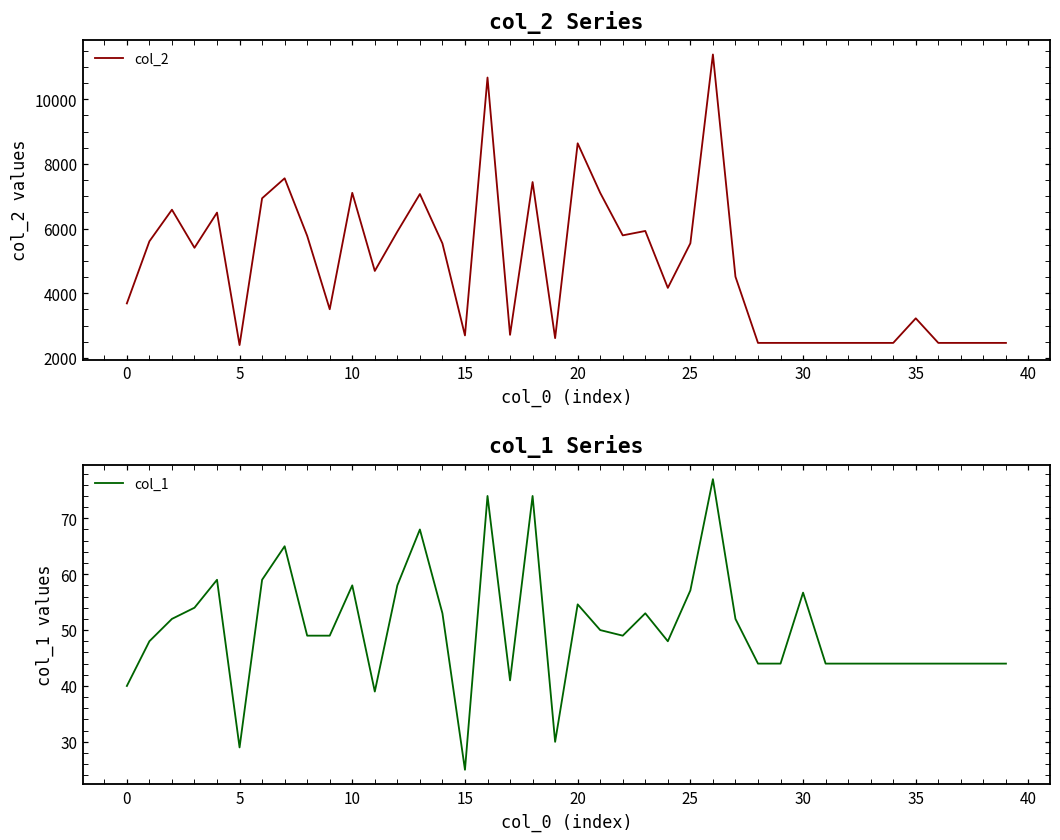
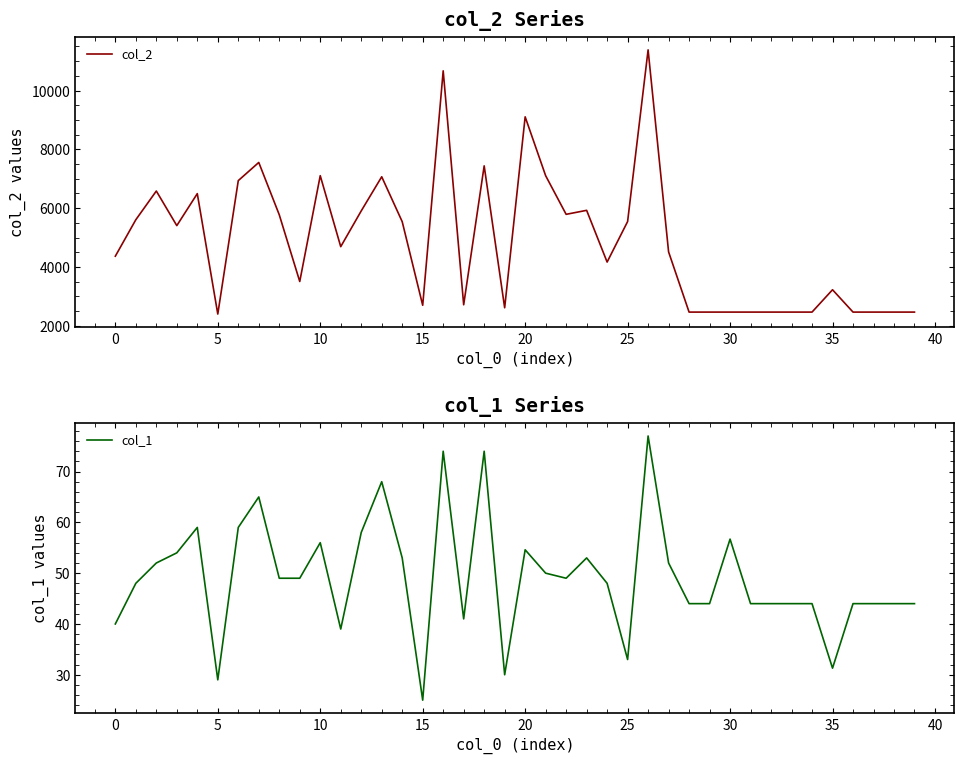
  {
    "col_2 Series": {
-     "0": 3700,
+     "0": 4400,
      "5": 2400,
      "10": 7100,
      "15": 2700,
-     "20": 8600,
+     "20": 9100,
      "25": 5500,
      "30": 2500,
      "35": 3200
    },
    "col_1 Series": {
      "0": 40,
      "5": 29,
-     "10": 58,
+     "10": 56,
      "15": 25,
      "20": 55,
-     "25": 57,
+     "25": 33,
      "30": 57,
-     "35": 44
+     "35": 31
    }
  }
